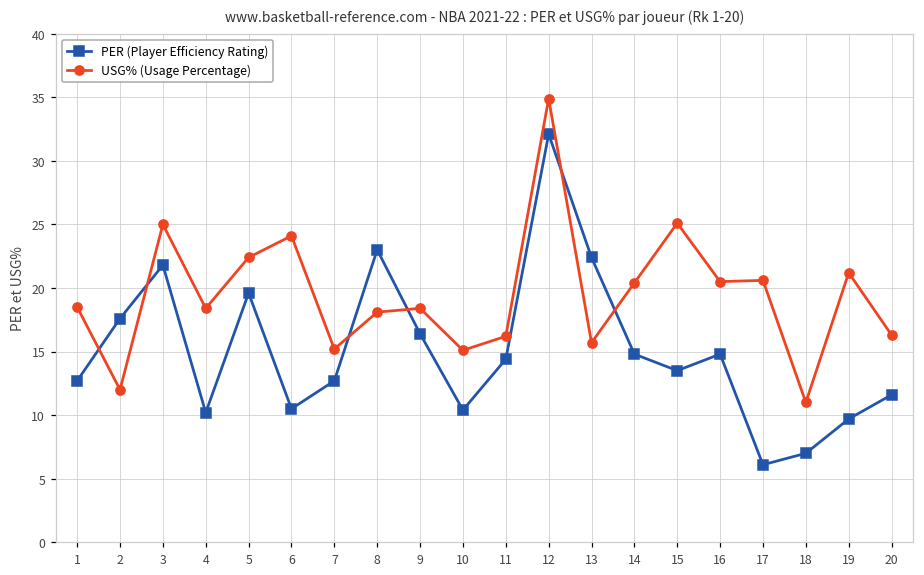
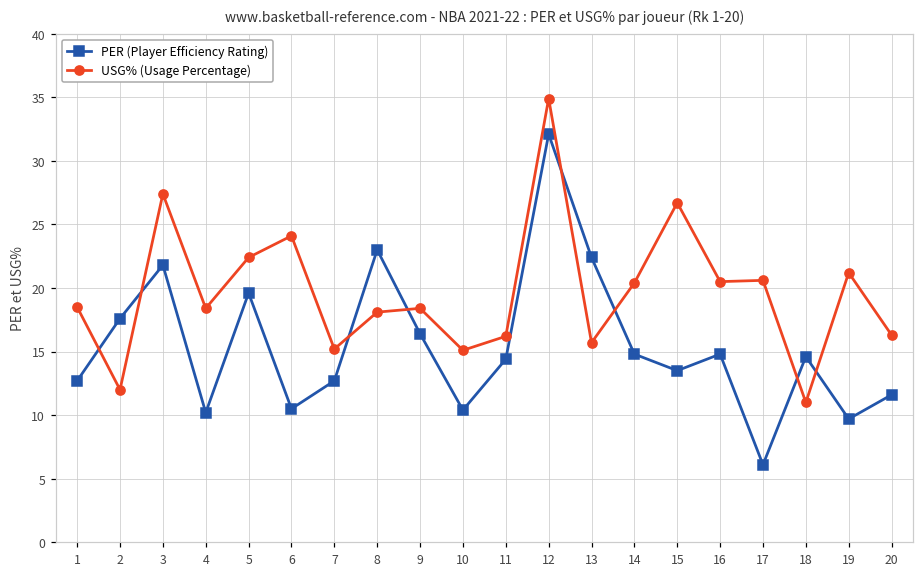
  {
    "PER (Player Efficiency Rating)": {
      "1": 12.7,
      "2": 17.6,
      "3": 21.8,
      "4": 10.2,
      "5": 19.6,
      "6": 10.5,
      "7": 12.7,
      "8": 23.0,
      "9": 16.4,
      "10": 10.4,
      "11": 14.4,
      "12": 32.1,
      "13": 22.4,
      "14": 14.8,
      "15": 13.5,
      "16": 14.8,
      "17": 6.1,
-     "18": 7.0,
+     "18": 14.6,
      "19": 9.7,
      "20": 11.6
    },
    "USG% (Usage Percentage)": {
      "1": 18.5,
      "2": 12.0,
-     "3": 25.0,
+     "3": 27.4,
      "4": 18.4,
      "5": 22.4,
      "6": 24.1,
      "7": 15.2,
      "8": 18.1,
      "9": 18.4,
      "10": 15.1,
      "11": 16.2,
      "12": 34.9,
      "13": 15.7,
      "14": 20.4,
-     "15": 25.1,
+     "15": 26.7,
      "16": 20.5,
      "17": 20.6,
      "18": 11.0,
      "19": 21.2,
      "20": 16.3
    }
  }
